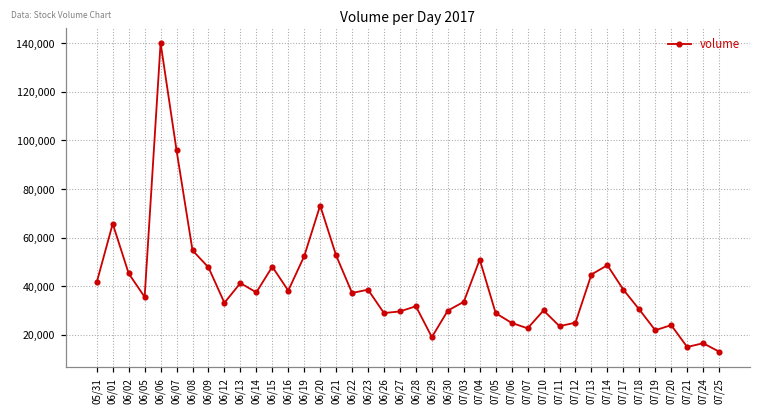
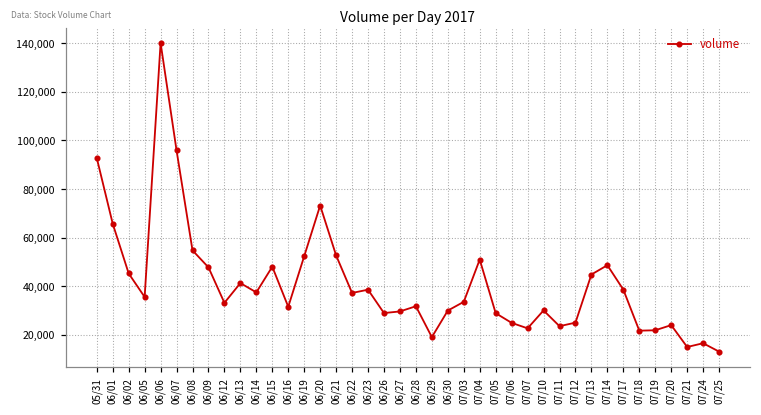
  {
-   "05/31": "42,000",
+   "05/31": "93,000",
    "06/01": "66,000",
    "06/02": "45,000",
    "06/05": "36,000",
    "06/06": "140,000",
    "06/07": "96,000",
    "06/08": "55,000",
    "06/09": "48,000",
    "06/12": "33,000",
    "06/13": "41,000",
    "06/14": "37,000",
    "06/15": "48,000",
-   "06/16": "38,000",
+   "06/16": "32,000",
    "06/19": "52,000",
    "06/20": "73,000",
    "06/21": "53,000",
    "06/22": "37,000",
    "06/23": "39,000",
    "06/26": "29,000",
    "06/27": "30,000",
    "06/28": "32,000",
    "06/29": "19,000",
    "06/30": "30,000",
    "07/03": "34,000",
    "07/04": "51,000",
    "07/05": "29,000",
    "07/06": "25,000",
    "07/07": "23,000",
    "07/10": "30,000",
    "07/11": "24,000",
    "07/12": "25,000",
    "07/13": "45,000",
    "07/14": "49,000",
    "07/17": "39,000",
-   "07/18": "30,000",
+   "07/18": "22,000",
    "07/19": "22,000",
    "07/20": "24,000",
    "07/21": "15,000",
    "07/24": "17,000",
    "07/25": "13,000"
  }
